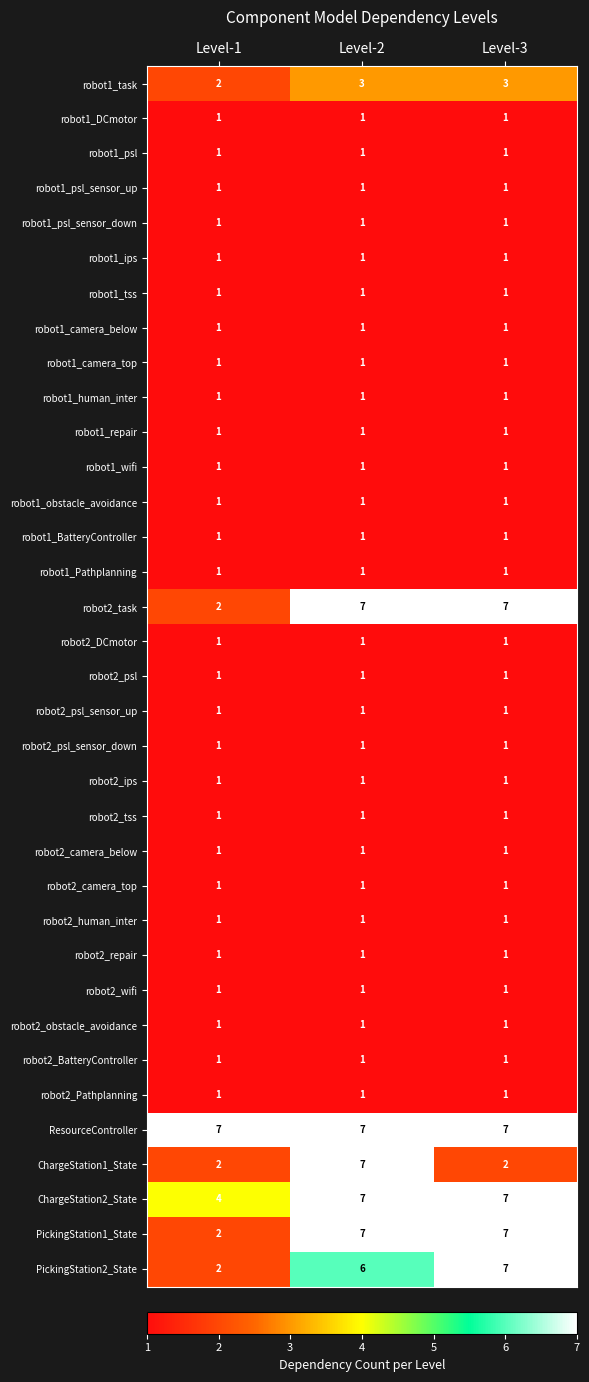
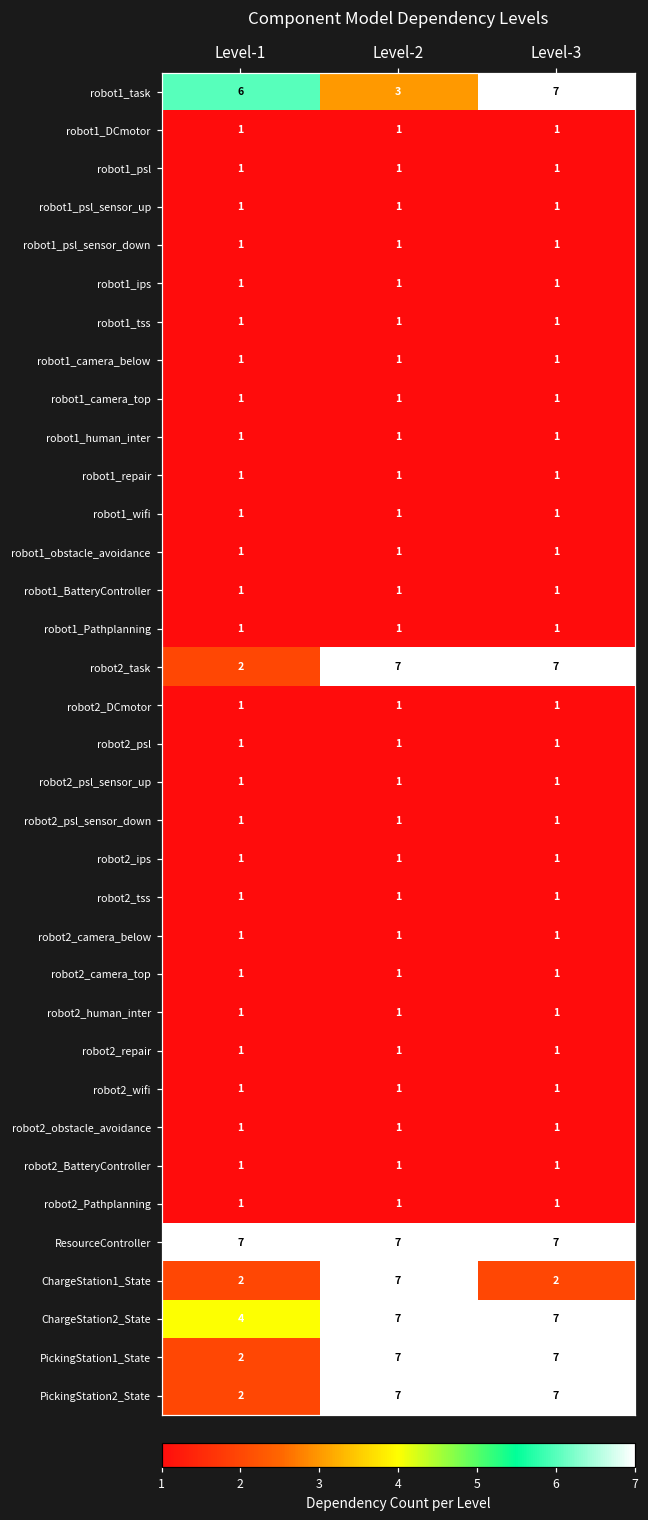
  {
    "robot1_task": {
-     "Level-1": 2,
+     "Level-1": 6,
      "Level-2": 3,
-     "Level-3": 3
+     "Level-3": 7
    },
    "robot1_DCmotor": {
      "Level-1": 1,
      "Level-2": 1,
      "Level-3": 1
    },
    "robot1_psl": {
      "Level-1": 1,
      "Level-2": 1,
      "Level-3": 1
    },
    "robot1_psl_sensor_up": {
      "Level-1": 1,
      "Level-2": 1,
      "Level-3": 1
    },
    "robot1_psl_sensor_down": {
      "Level-1": 1,
      "Level-2": 1,
      "Level-3": 1
    },
    "robot1_ips": {
      "Level-1": 1,
      "Level-2": 1,
      "Level-3": 1
    },
    "robot1_tss": {
      "Level-1": 1,
      "Level-2": 1,
      "Level-3": 1
    },
    "robot1_camera_below": {
      "Level-1": 1,
      "Level-2": 1,
      "Level-3": 1
    },
    "robot1_camera_top": {
      "Level-1": 1,
      "Level-2": 1,
      "Level-3": 1
    },
    "robot1_human_inter": {
      "Level-1": 1,
      "Level-2": 1,
      "Level-3": 1
    },
    "robot1_repair": {
      "Level-1": 1,
      "Level-2": 1,
      "Level-3": 1
    },
    "robot1_wifi": {
      "Level-1": 1,
      "Level-2": 1,
      "Level-3": 1
    },
    "robot1_obstacle_avoidance": {
      "Level-1": 1,
      "Level-2": 1,
      "Level-3": 1
    },
    "robot1_BatteryController": {
      "Level-1": 1,
      "Level-2": 1,
      "Level-3": 1
    },
    "robot1_Pathplanning": {
      "Level-1": 1,
      "Level-2": 1,
      "Level-3": 1
    },
    "robot2_task": {
      "Level-1": 2,
      "Level-2": 7,
      "Level-3": 7
    },
    "robot2_DCmotor": {
      "Level-1": 1,
      "Level-2": 1,
      "Level-3": 1
    },
    "robot2_psl": {
      "Level-1": 1,
      "Level-2": 1,
      "Level-3": 1
    },
    "robot2_psl_sensor_up": {
      "Level-1": 1,
      "Level-2": 1,
      "Level-3": 1
    },
    "robot2_psl_sensor_down": {
      "Level-1": 1,
      "Level-2": 1,
      "Level-3": 1
    },
    "robot2_ips": {
      "Level-1": 1,
      "Level-2": 1,
      "Level-3": 1
    },
    "robot2_tss": {
      "Level-1": 1,
      "Level-2": 1,
      "Level-3": 1
    },
    "robot2_camera_below": {
      "Level-1": 1,
      "Level-2": 1,
      "Level-3": 1
    },
    "robot2_camera_top": {
      "Level-1": 1,
      "Level-2": 1,
      "Level-3": 1
    },
    "robot2_human_inter": {
      "Level-1": 1,
      "Level-2": 1,
      "Level-3": 1
    },
    "robot2_repair": {
      "Level-1": 1,
      "Level-2": 1,
      "Level-3": 1
    },
    "robot2_wifi": {
      "Level-1": 1,
      "Level-2": 1,
      "Level-3": 1
    },
    "robot2_obstacle_avoidance": {
      "Level-1": 1,
      "Level-2": 1,
      "Level-3": 1
    },
    "robot2_BatteryController": {
      "Level-1": 1,
      "Level-2": 1,
      "Level-3": 1
    },
    "robot2_Pathplanning": {
      "Level-1": 1,
      "Level-2": 1,
      "Level-3": 1
    },
    "ResourceController": {
      "Level-1": 7,
      "Level-2": 7,
      "Level-3": 7
    },
    "ChargeStation1_State": {
      "Level-1": 2,
      "Level-2": 7,
      "Level-3": 2
    },
    "ChargeStation2_State": {
      "Level-1": 4,
      "Level-2": 7,
      "Level-3": 7
    },
    "PickingStation1_State": {
      "Level-1": 2,
      "Level-2": 7,
      "Level-3": 7
    },
    "PickingStation2_State": {
      "Level-1": 2,
-     "Level-2": 6,
+     "Level-2": 7,
      "Level-3": 7
    }
  }
